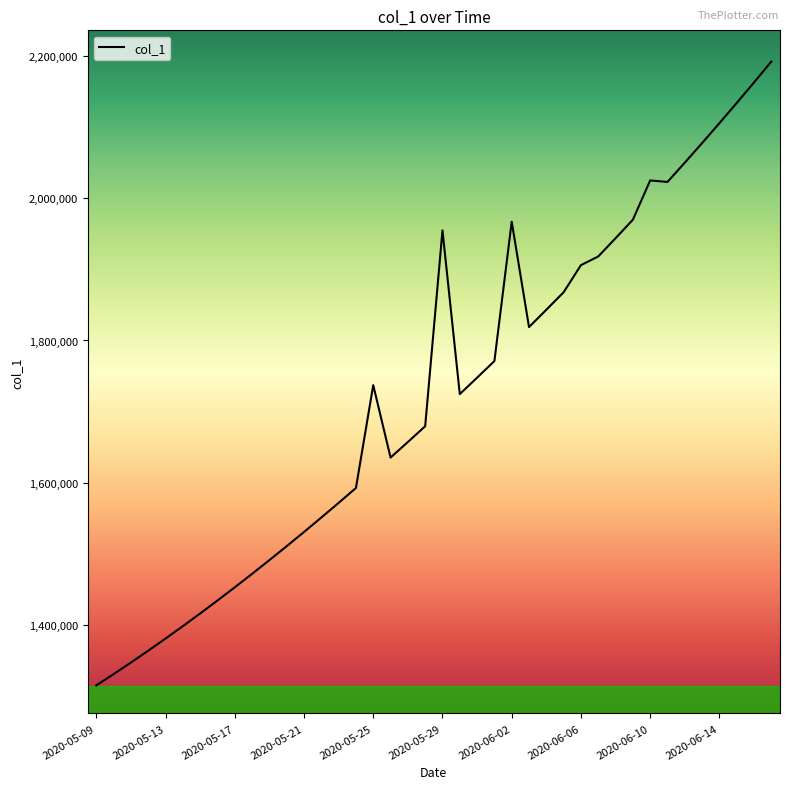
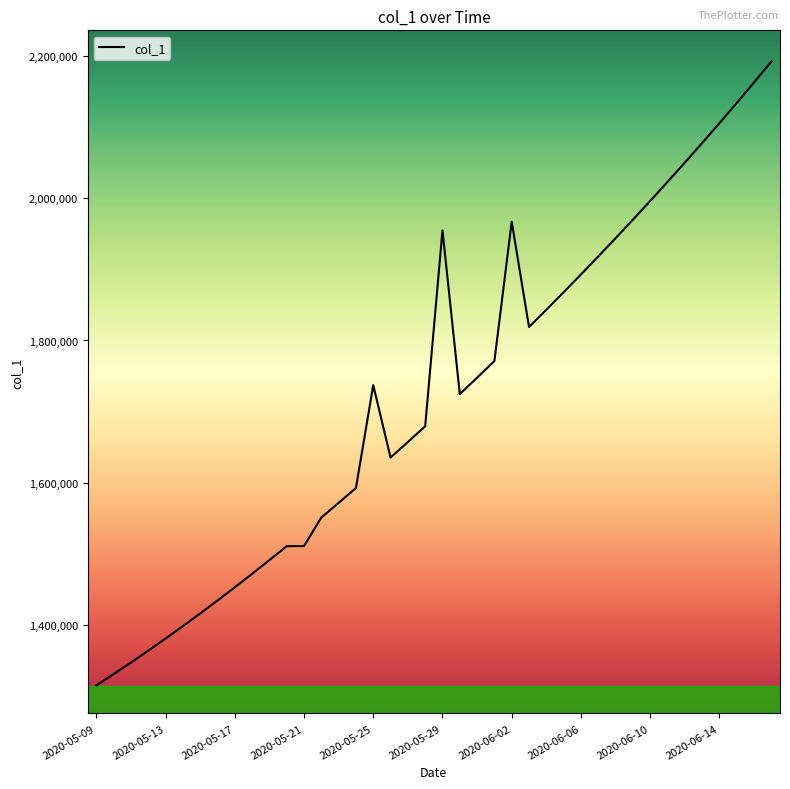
  {
    "2020-05-09": "1,320,000",
    "2020-05-13": "1,380,000",
    "2020-05-17": "1,450,000",
-   "2020-05-21": "1,530,000",
+   "2020-05-21": "1,510,000",
    "2020-05-25": "1,740,000",
    "2020-05-29": "1,950,000",
    "2020-06-02": "1,970,000",
-   "2020-06-06": "1,910,000",
-   "2020-06-10": "2,030,000",
+   "2020-06-06": "1,890,000",
+   "2020-06-10": "2,000,000",
    "2020-06-14": "2,110,000"
  }
